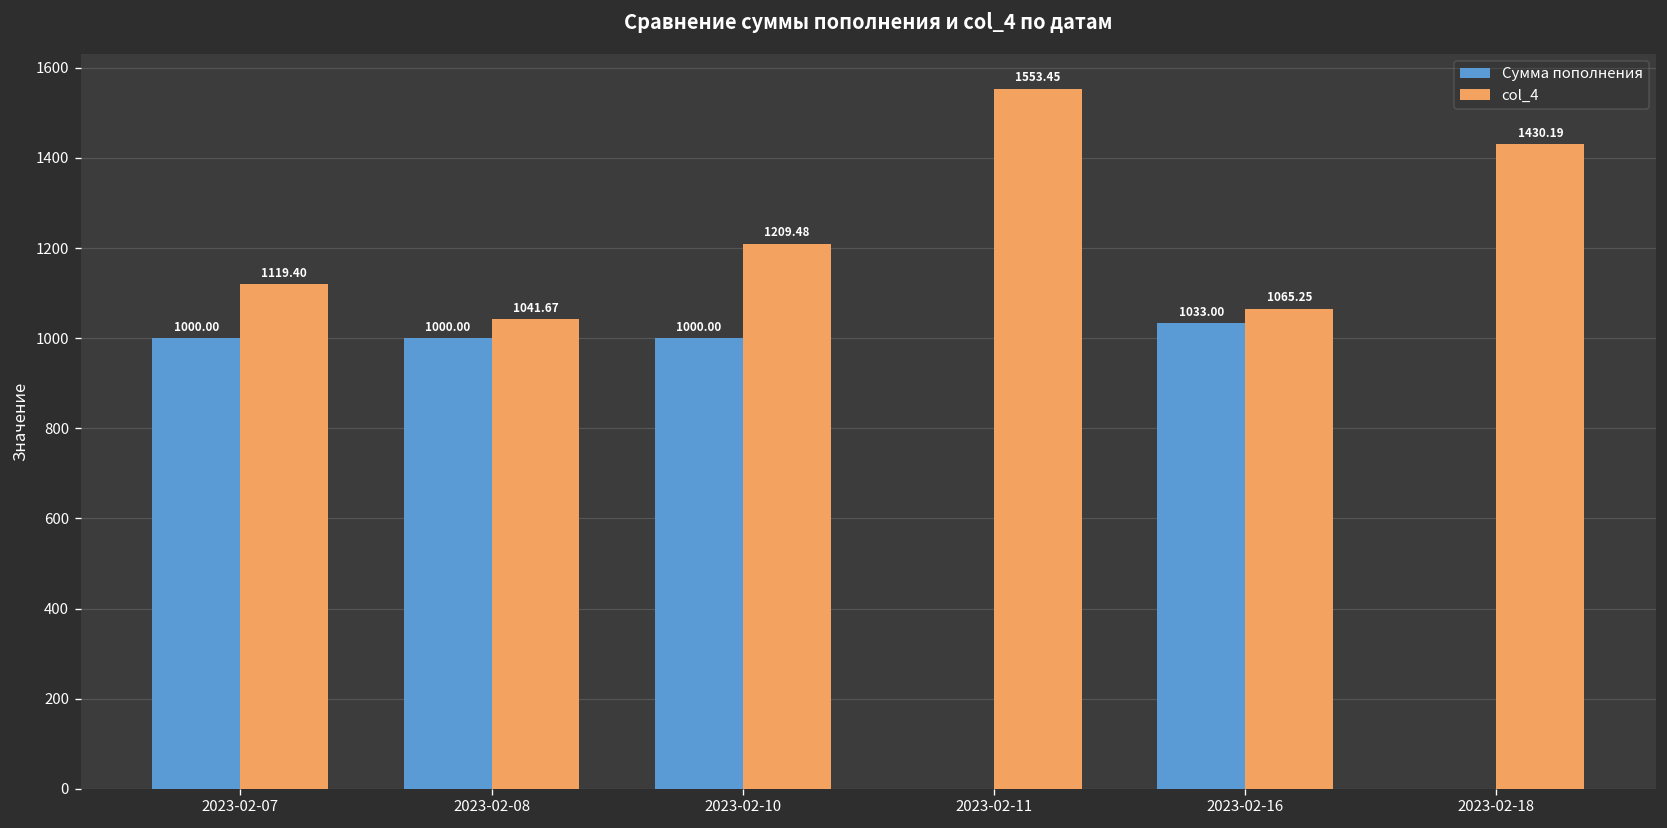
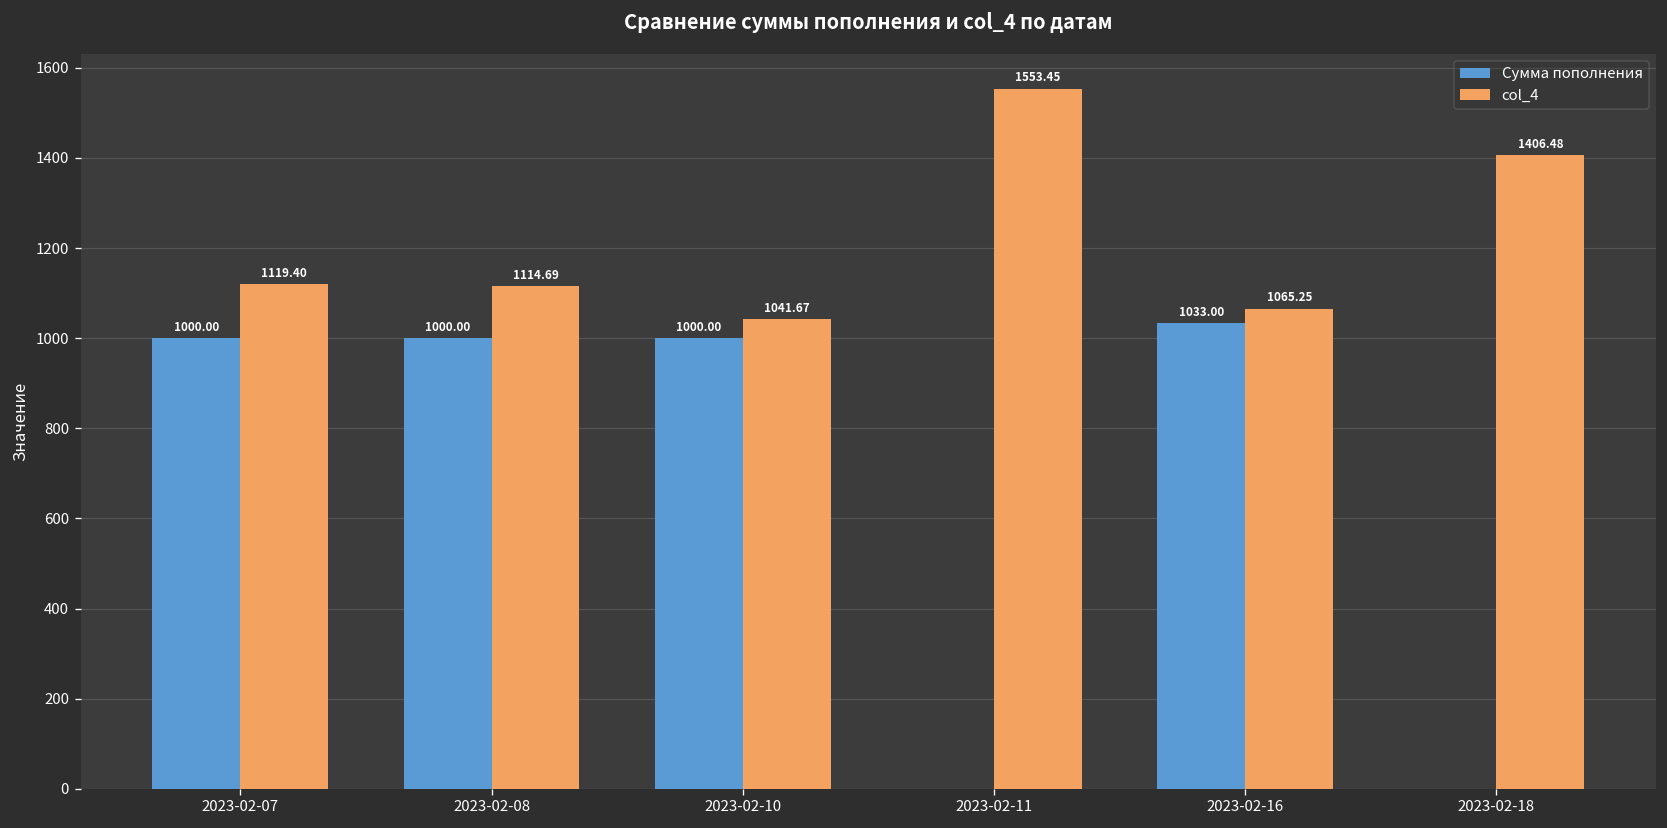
  {
    "Сумма пополнения": {
      "2023-02-07": 1000.00,
      "2023-02-08": 1000.00,
      "2023-02-10": 1000.00,
      "2023-02-16": 1033.00
    },
    "col_4": {
      "2023-02-07": 1119.40,
-     "2023-02-08": 1041.67,
-     "2023-02-10": 1209.48,
+     "2023-02-08": 1114.69,
+     "2023-02-10": 1041.67,
      "2023-02-11": 1553.45,
      "2023-02-16": 1065.25,
-     "2023-02-18": 1430.19
+     "2023-02-18": 1406.48
    }
  }
